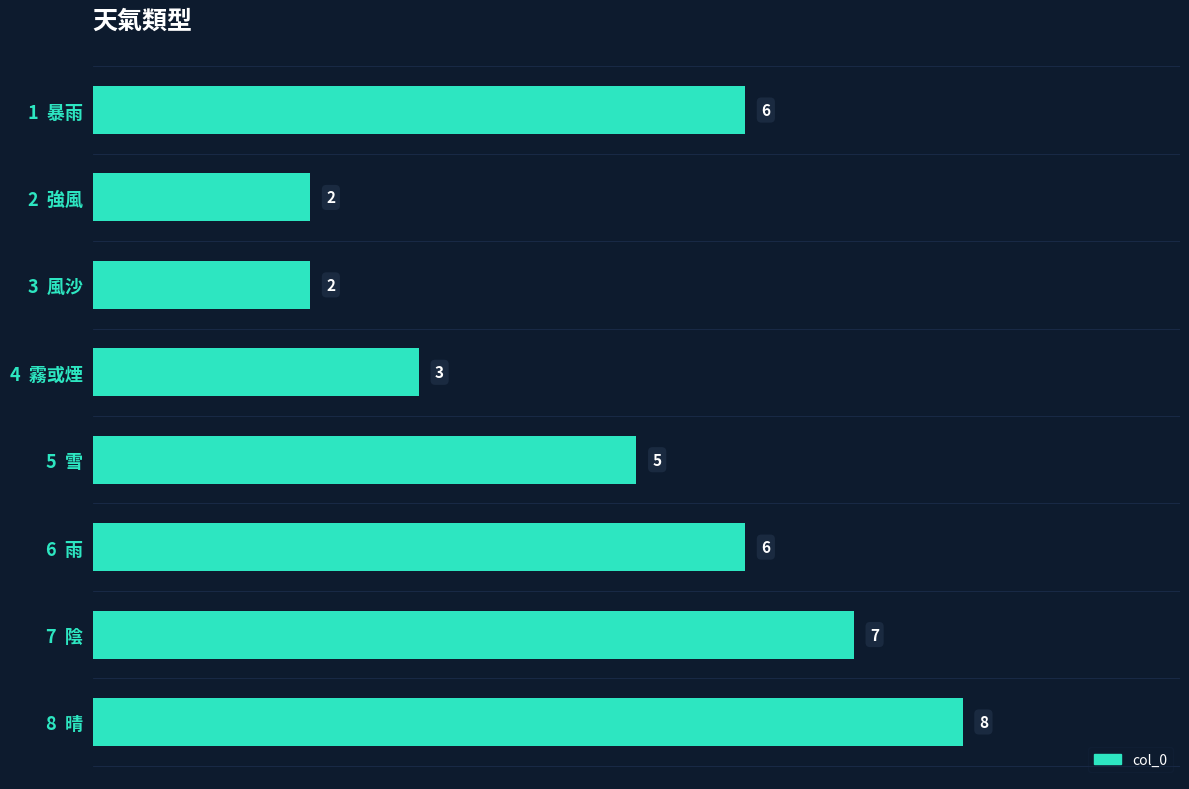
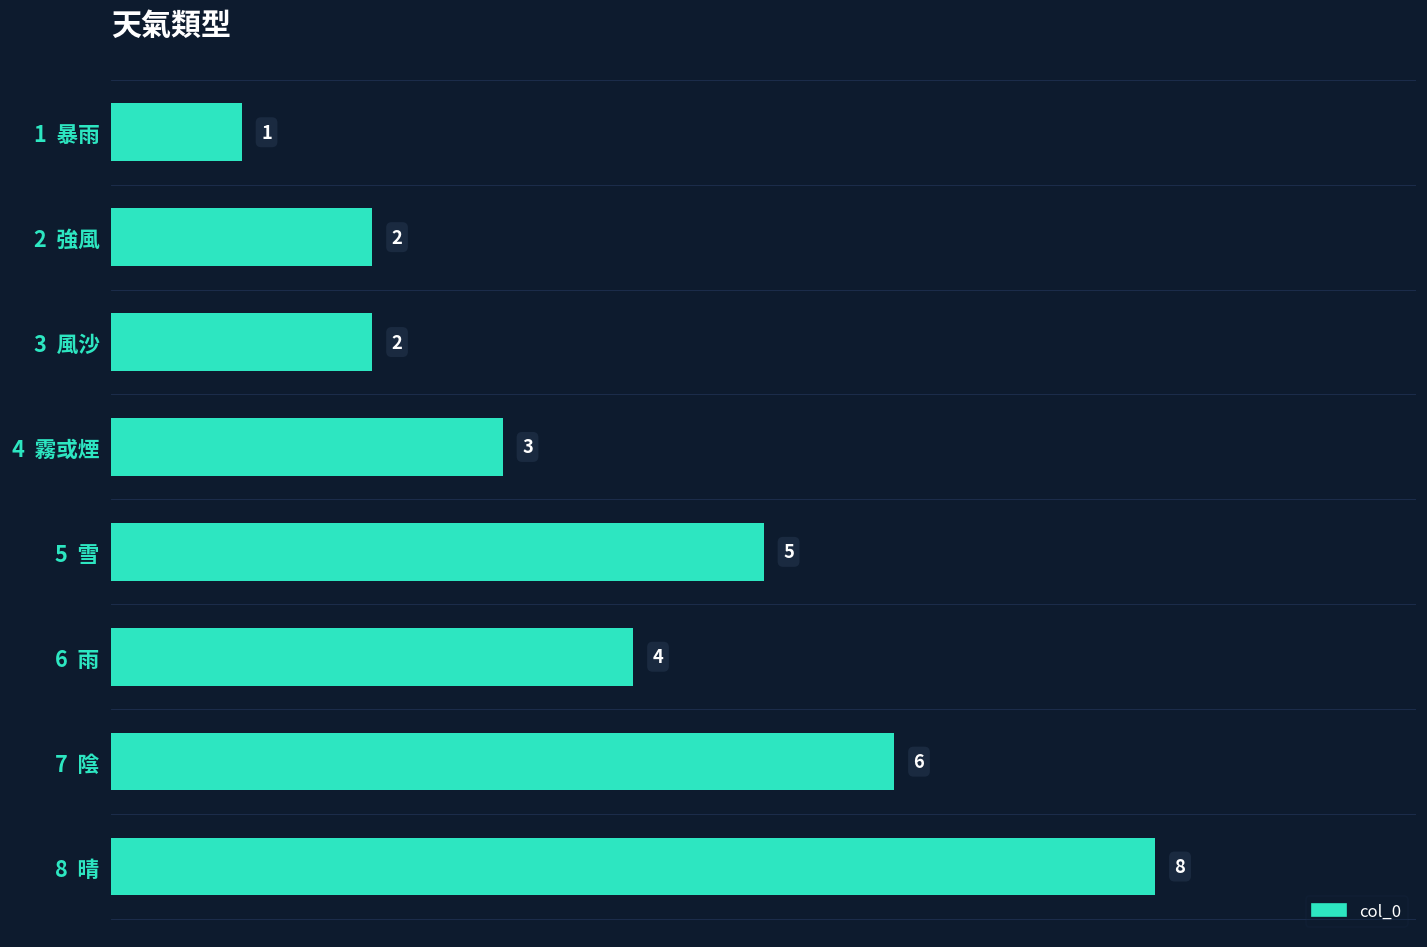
  {
-   "1 暴雨": 6,
-   "6 雨": 6,
-   "7 陰": 7
+   "1 暴雨": 1,
+   "6 雨": 4,
+   "7 陰": 6
  }
